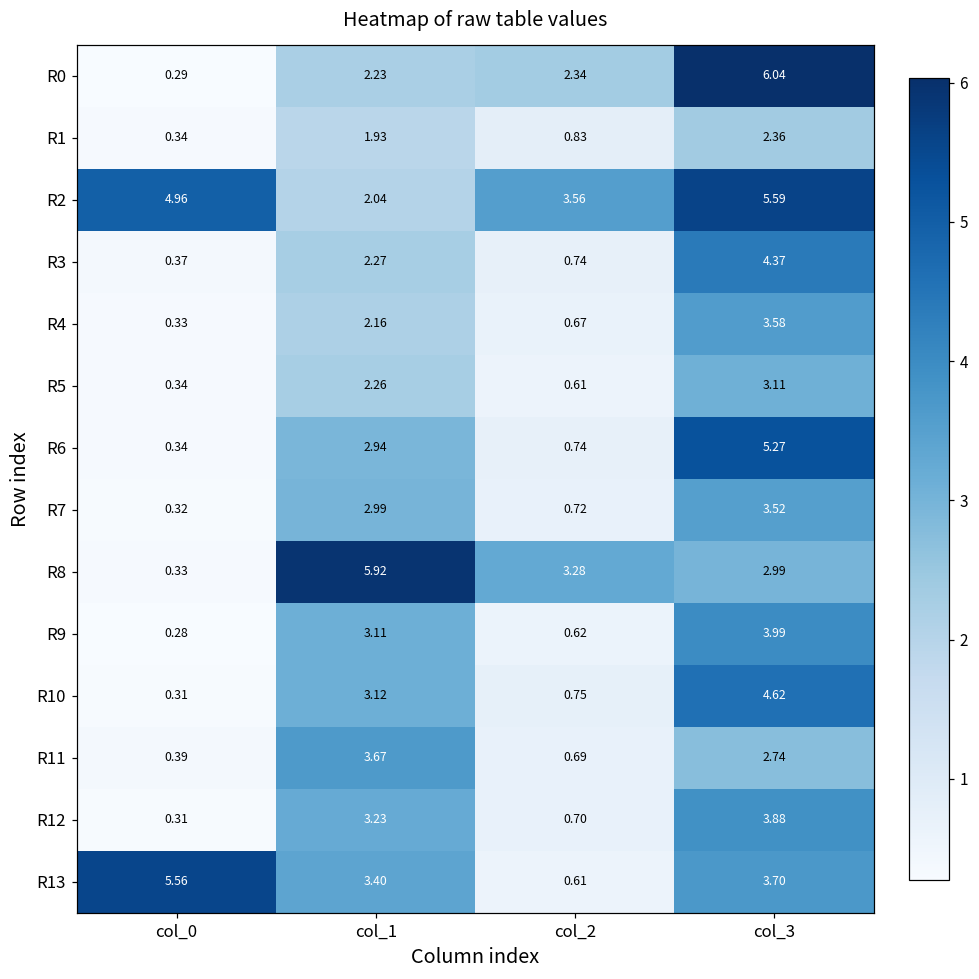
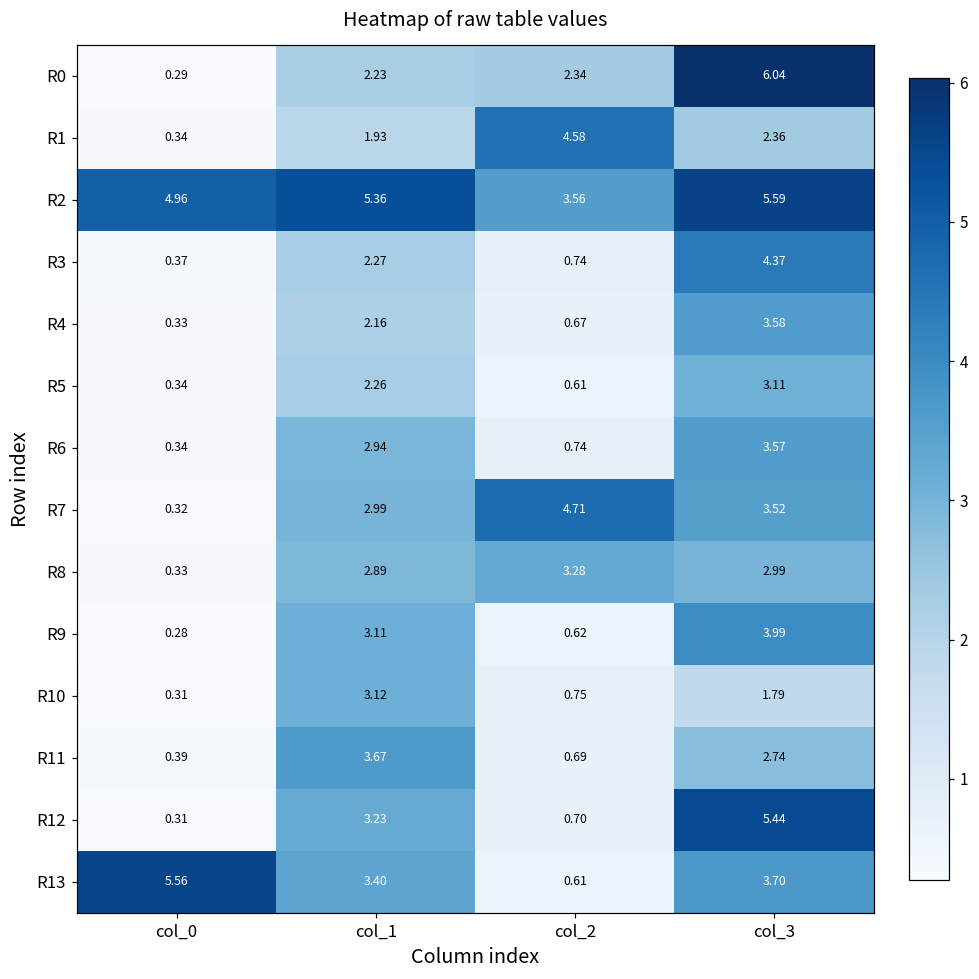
  {
    "R0": {
      "col_0": 0.29,
      "col_1": 2.23,
      "col_2": 2.34,
      "col_3": 6.04
    },
    "R1": {
      "col_0": 0.34,
      "col_1": 1.93,
-     "col_2": 0.83,
+     "col_2": 4.58,
      "col_3": 2.36
    },
    "R2": {
      "col_0": 4.96,
-     "col_1": 2.04,
+     "col_1": 5.36,
      "col_2": 3.56,
      "col_3": 5.59
    },
    "R3": {
      "col_0": 0.37,
      "col_1": 2.27,
      "col_2": 0.74,
      "col_3": 4.37
    },
    "R4": {
      "col_0": 0.33,
      "col_1": 2.16,
      "col_2": 0.67,
      "col_3": 3.58
    },
    "R5": {
      "col_0": 0.34,
      "col_1": 2.26,
      "col_2": 0.61,
      "col_3": 3.11
    },
    "R6": {
      "col_0": 0.34,
      "col_1": 2.94,
      "col_2": 0.74,
-     "col_3": 5.27
+     "col_3": 3.57
    },
    "R7": {
      "col_0": 0.32,
      "col_1": 2.99,
-     "col_2": 0.72,
+     "col_2": 4.71,
      "col_3": 3.52
    },
    "R8": {
      "col_0": 0.33,
-     "col_1": 5.92,
+     "col_1": 2.89,
      "col_2": 3.28,
      "col_3": 2.99
    },
    "R9": {
      "col_0": 0.28,
      "col_1": 3.11,
      "col_2": 0.62,
      "col_3": 3.99
    },
    "R10": {
      "col_0": 0.31,
      "col_1": 3.12,
      "col_2": 0.75,
-     "col_3": 4.62
+     "col_3": 1.79
    },
    "R11": {
      "col_0": 0.39,
      "col_1": 3.67,
      "col_2": 0.69,
      "col_3": 2.74
    },
    "R12": {
      "col_0": 0.31,
      "col_1": 3.23,
      "col_2": 0.70,
-     "col_3": 3.88
+     "col_3": 5.44
    },
    "R13": {
      "col_0": 5.56,
      "col_1": 3.40,
      "col_2": 0.61,
      "col_3": 3.70
    }
  }
